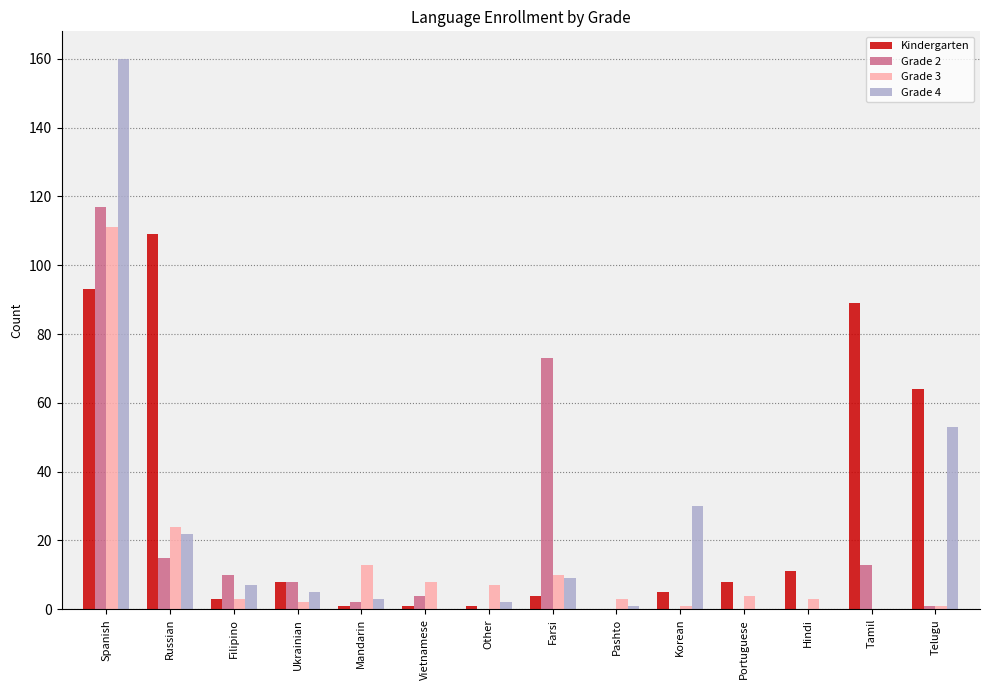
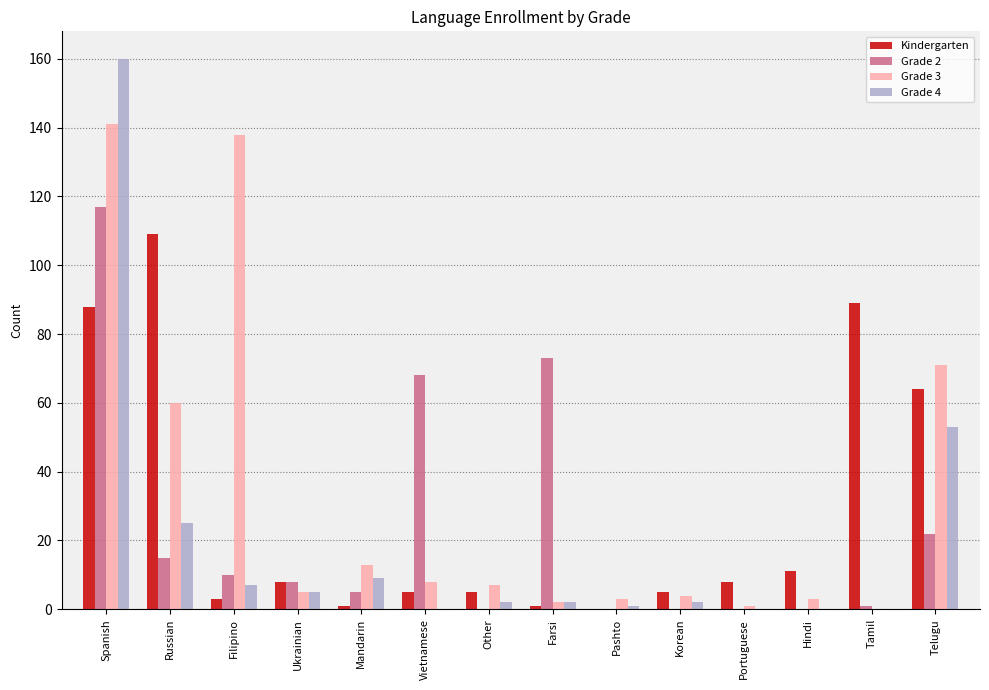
  {
    "Kindergarten": {
-     "Spanish": 93,
+     "Spanish": 88,
      "Russian": 109,
      "Filipino": 3,
      "Ukrainian": 8,
      "Mandarin": 1,
-     "Vietnamese": 1,
-     "Other": 1,
-     "Farsi": 4,
+     "Vietnamese": 5,
+     "Other": 5,
+     "Farsi": 1,
      "Pashto": 0,
      "Korean": 5,
      "Portuguese": 8,
      "Hindi": 11,
      "Tamil": 89,
      "Telugu": 64
    },
    "Grade 2": {
      "Spanish": 117,
      "Russian": 15,
      "Filipino": 10,
      "Ukrainian": 8,
-     "Mandarin": 2,
-     "Vietnamese": 4,
+     "Mandarin": 5,
+     "Vietnamese": 68,
      "Other": 0,
      "Farsi": 73,
      "Pashto": 0,
      "Korean": 0,
      "Portuguese": 0,
      "Hindi": 0,
-     "Tamil": 13,
-     "Telugu": 1
+     "Tamil": 1,
+     "Telugu": 22
    },
    "Grade 3": {
-     "Spanish": 111,
-     "Russian": 24,
-     "Filipino": 3,
-     "Ukrainian": 2,
+     "Spanish": 141,
+     "Russian": 60,
+     "Filipino": 138,
+     "Ukrainian": 5,
      "Mandarin": 13,
      "Vietnamese": 8,
      "Other": 7,
-     "Farsi": 10,
+     "Farsi": 2,
      "Pashto": 3,
-     "Korean": 1,
-     "Portuguese": 4,
+     "Korean": 4,
+     "Portuguese": 1,
      "Hindi": 3,
      "Tamil": 0,
-     "Telugu": 1
+     "Telugu": 71
    },
    "Grade 4": {
      "Spanish": 160,
-     "Russian": 22,
+     "Russian": 25,
      "Filipino": 7,
      "Ukrainian": 5,
-     "Mandarin": 3,
+     "Mandarin": 9,
      "Vietnamese": 0,
      "Other": 2,
-     "Farsi": 9,
+     "Farsi": 2,
      "Pashto": 1,
-     "Korean": 30,
+     "Korean": 2,
      "Portuguese": 0,
      "Hindi": 0,
      "Tamil": 0,
      "Telugu": 53
    }
  }
